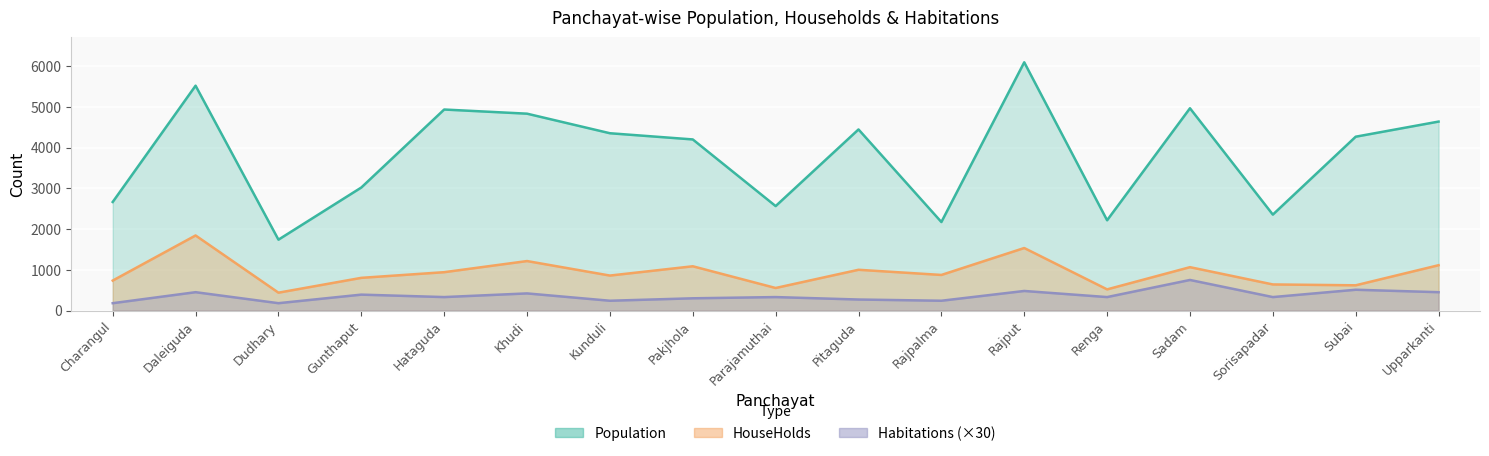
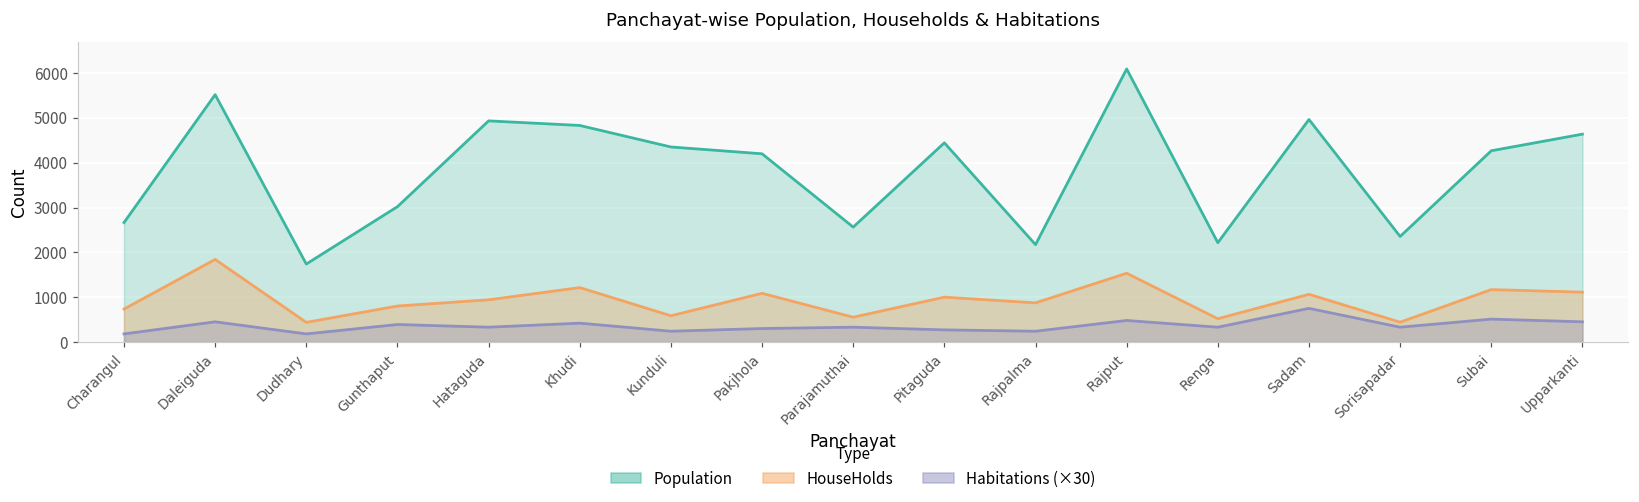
  {
    "HouseHolds": {
      "Charangul": 700,
      "Daleiguda": 1800,
      "Dudhary": 400,
      "Gunthaput": 800,
      "Hataguda": 900,
      "Khudi": 1200,
-     "Kunduli": 900,
+     "Kunduli": 600,
      "Pakjhola": 1100,
      "Parajamuthai": 600,
      "Pitaguda": 1000,
      "Rajpalma": 900,
      "Rajput": 1500,
      "Renga": 500,
      "Sadam": 1100,
-     "Sorisapadar": 600,
-     "Subai": 600,
+     "Sorisapadar": 400,
+     "Subai": 1200,
      "Upparkanti": 1100
    }
  }
